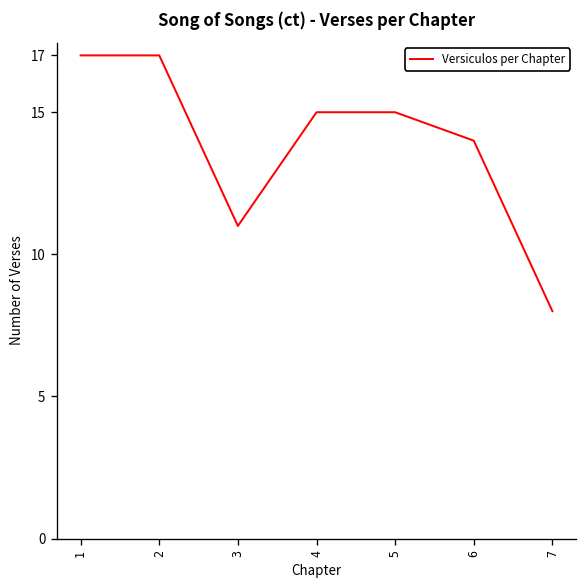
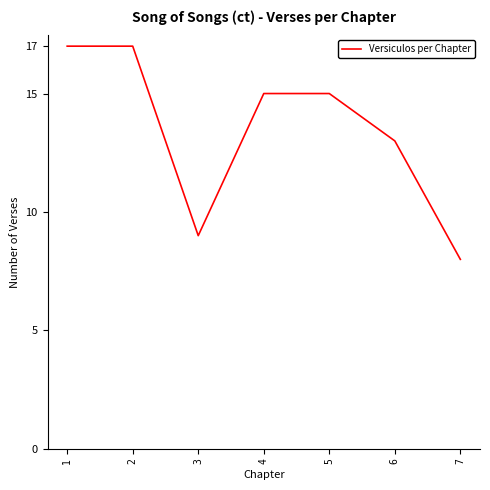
  {
    "1": 17,
    "2": 17,
-   "3": 11,
+   "3": 9,
    "4": 15,
    "5": 15,
-   "6": 14,
+   "6": 13,
    "7": 8
  }
